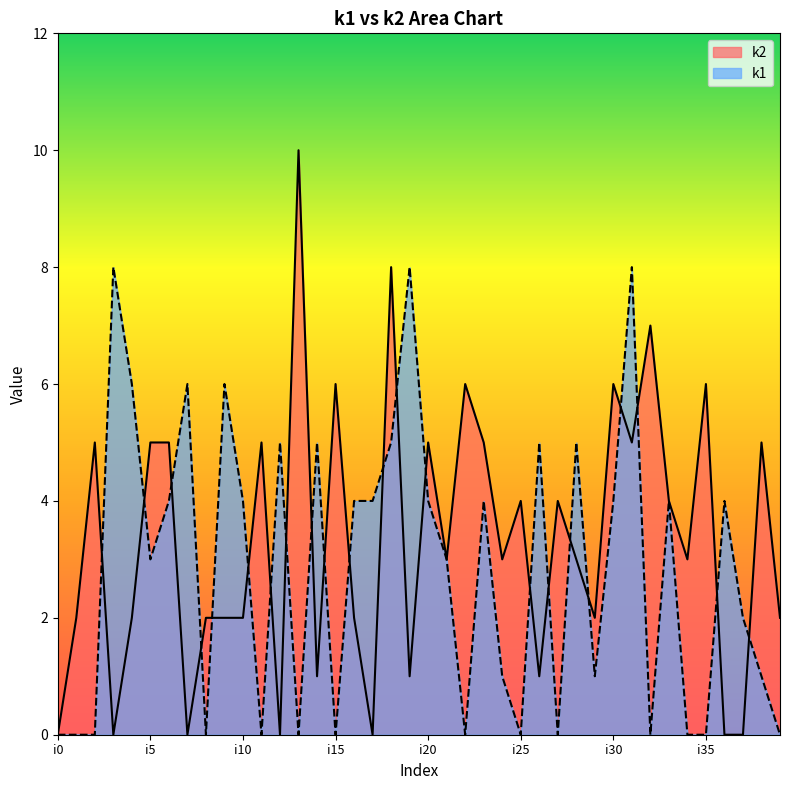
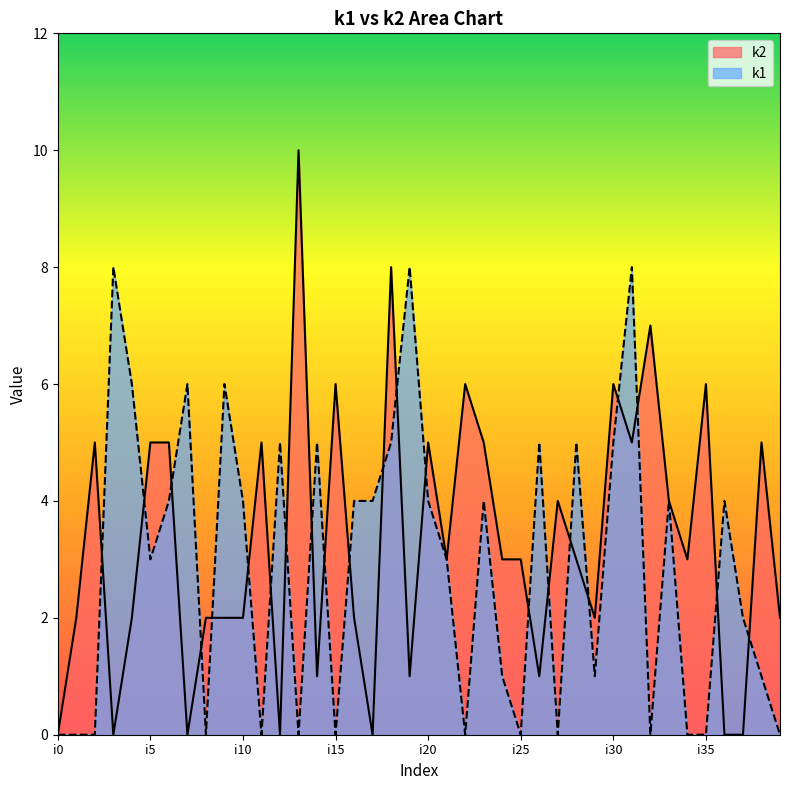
  {
    "k2": {
      "i5": 5,
      "i10": 2,
      "i15": 6,
      "i20": 5,
-     "i25": 4,
+     "i25": 3,
      "i30": 6,
      "i35": 6
    },
    "k1": {
      "i5": 3,
      "i10": 4,
      "i15": 0,
      "i20": 4,
      "i25": 0,
-     "i30": 4,
+     "i30": 5,
      "i35": 0
    }
  }
